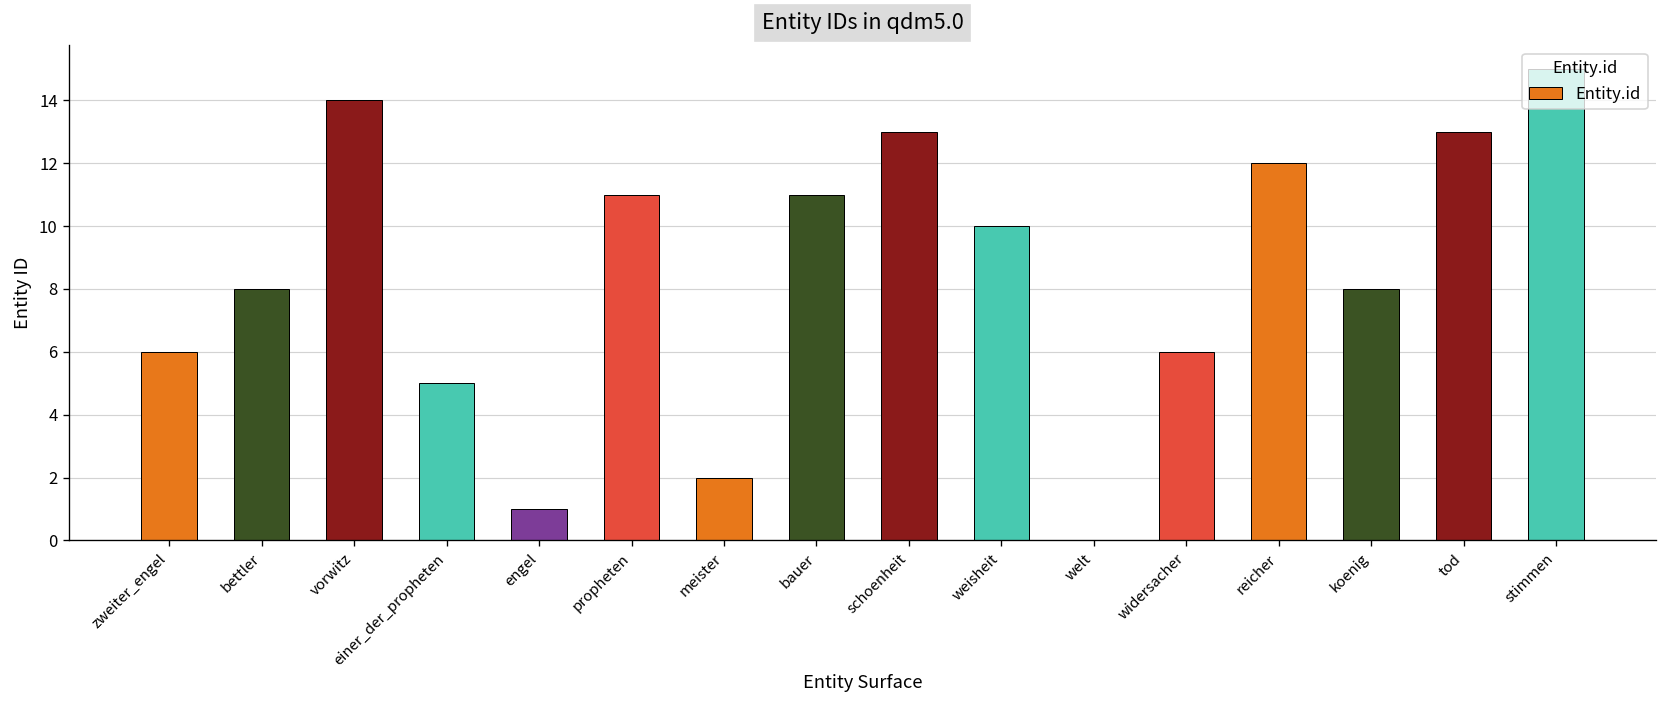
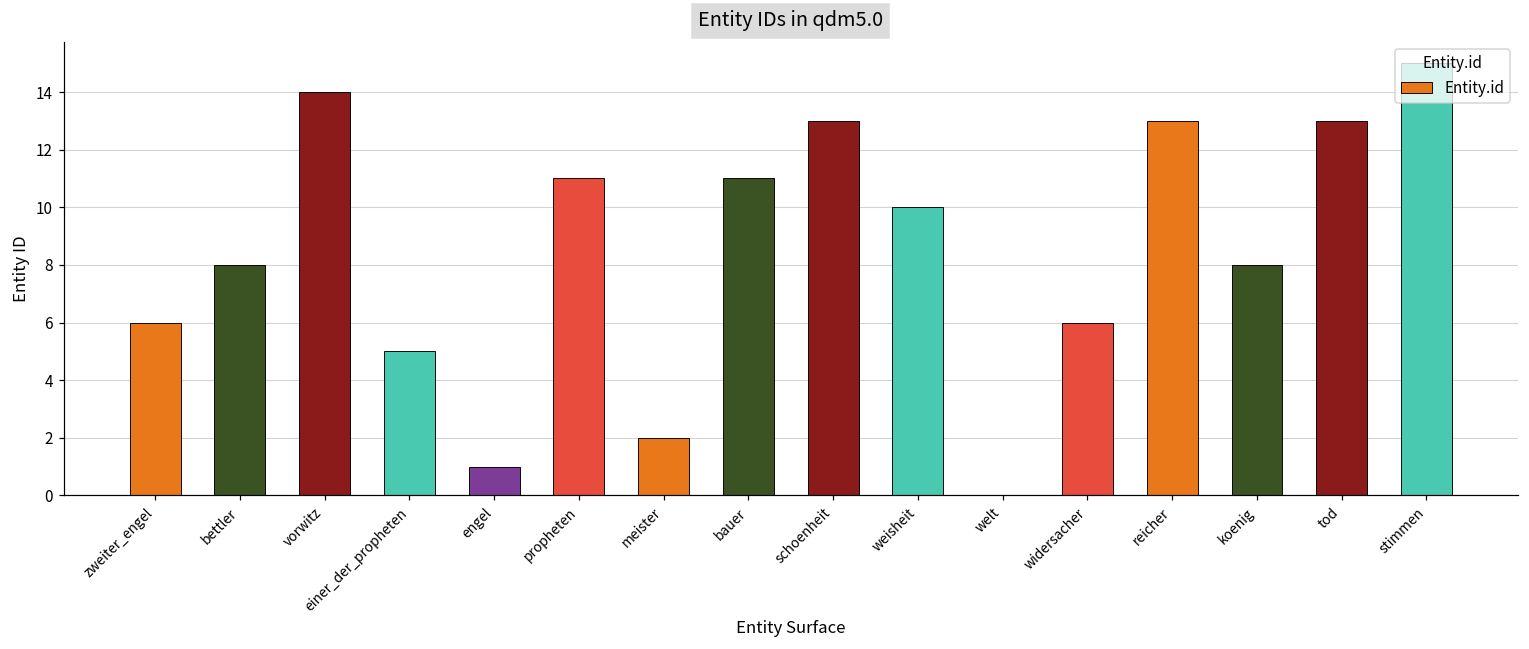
  {
    "zweiter_engel": 6,
    "bettler": 8,
    "vorwitz": 14,
    "einer_der_propheten": 5,
    "engel": 1,
    "propheten": 11,
    "meister": 2,
    "bauer": 11,
    "schoenheit": 13,
    "weisheit": 10,
    "welt": 0,
    "widersacher": 6,
-   "reicher": 12,
+   "reicher": 13,
    "koenig": 8,
    "tod": 13
  }
